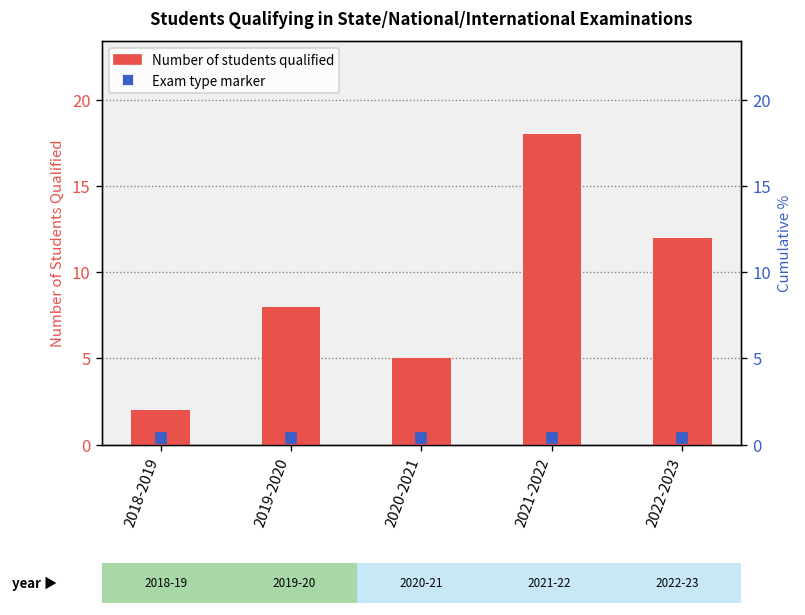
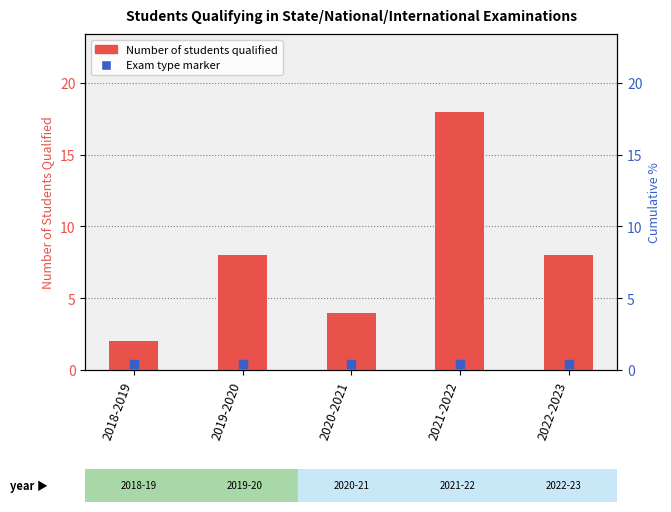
  {
    "Number of students qualified": {
      "2018-2019": 2,
      "2019-2020": 8,
-     "2020-2021": 5,
+     "2020-2021": 4,
      "2021-2022": 18,
-     "2022-2023": 12
+     "2022-2023": 8
    }
  }
